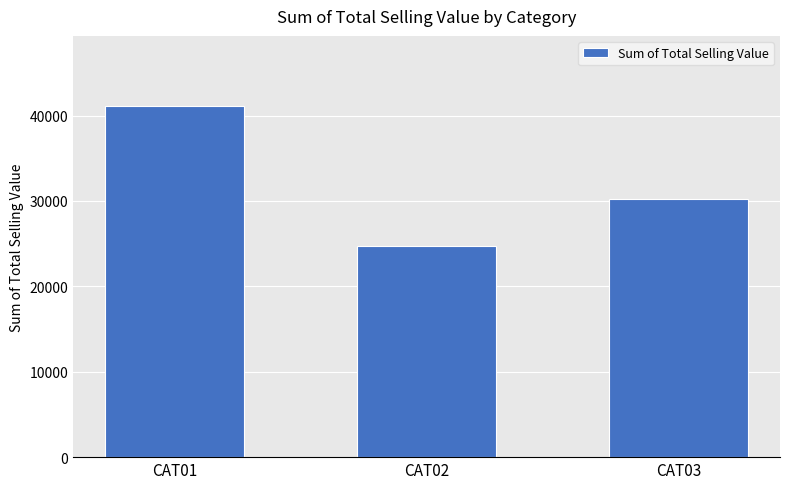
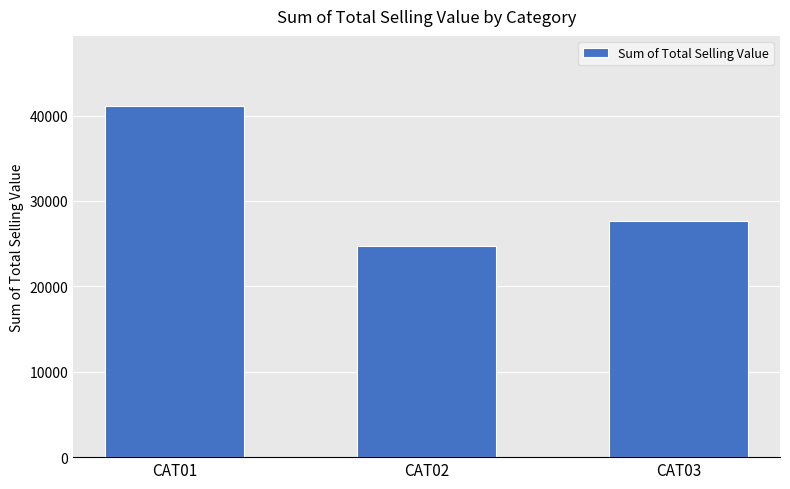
  {
    "CAT01": 41000,
    "CAT02": 25000,
-   "CAT03": 30000
+   "CAT03": 28000
  }
